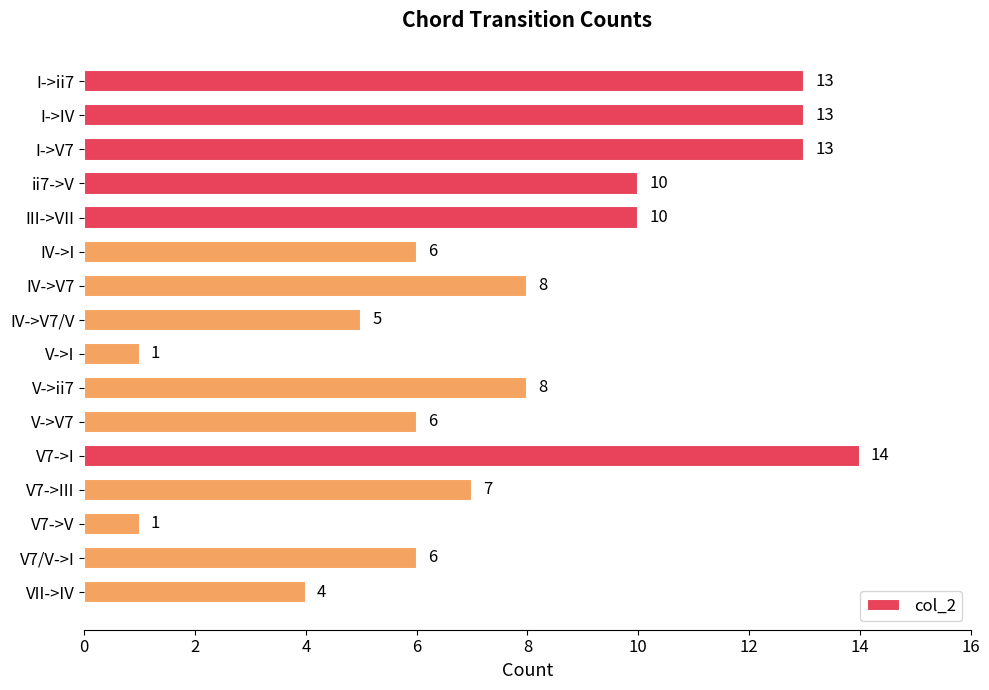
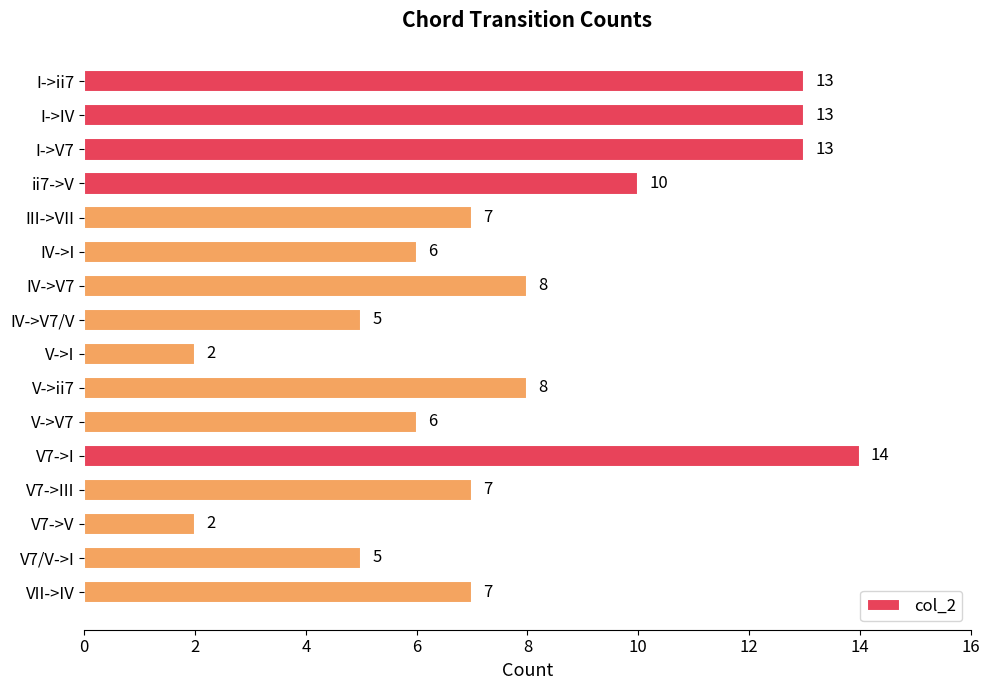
  {
    "I->ii7": 13,
    "I->IV": 13,
    "I->V7": 13,
    "ii7->V": 10,
-   "III->VII": 10,
+   "III->VII": 7,
    "IV->I": 6,
    "IV->V7": 8,
    "IV->V7/V": 5,
-   "V->I": 1,
+   "V->I": 2,
    "V->ii7": 8,
    "V->V7": 6,
    "V7->I": 14,
    "V7->III": 7,
-   "V7->V": 1,
-   "V7/V->I": 6,
-   "VII->IV": 4
+   "V7->V": 2,
+   "V7/V->I": 5,
+   "VII->IV": 7
  }
